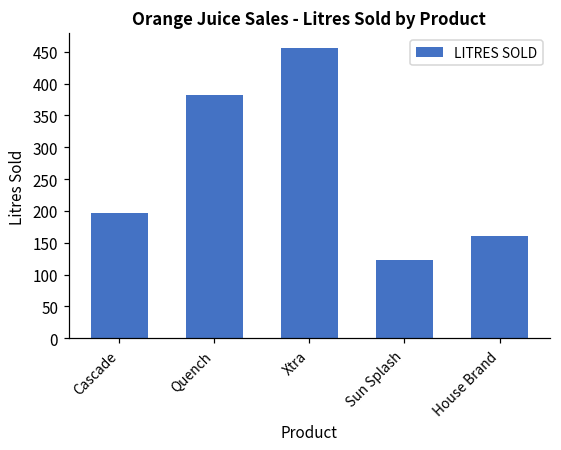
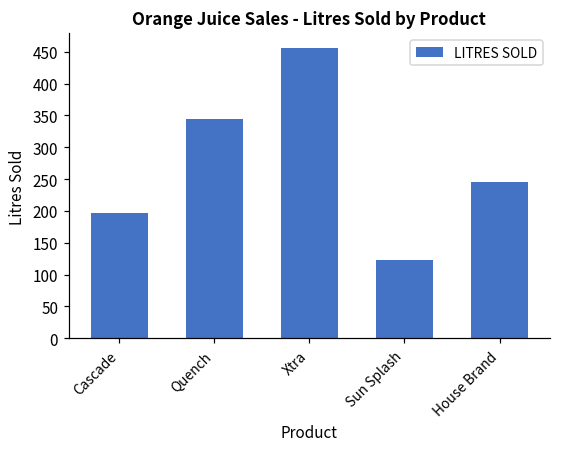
  {
    "Cascade": 200,
-   "Quench": 380,
+   "Quench": 350,
    "Xtra": 460,
    "Sun Splash": 120,
-   "House Brand": 160
+   "House Brand": 250
  }
